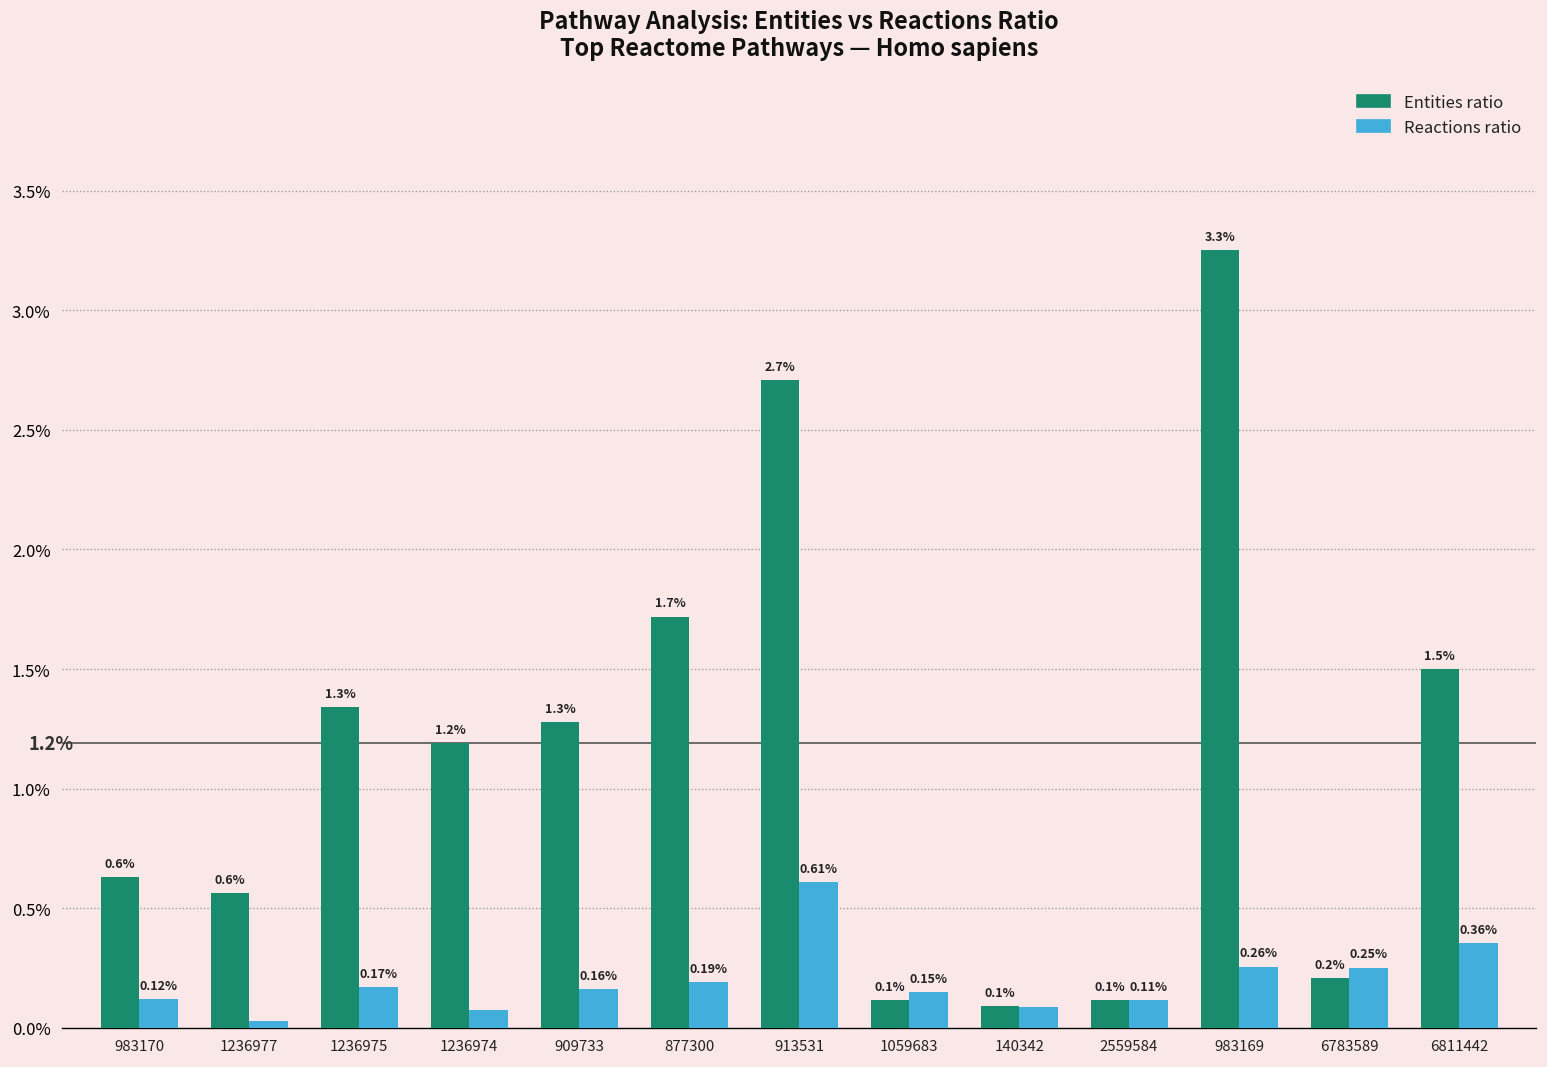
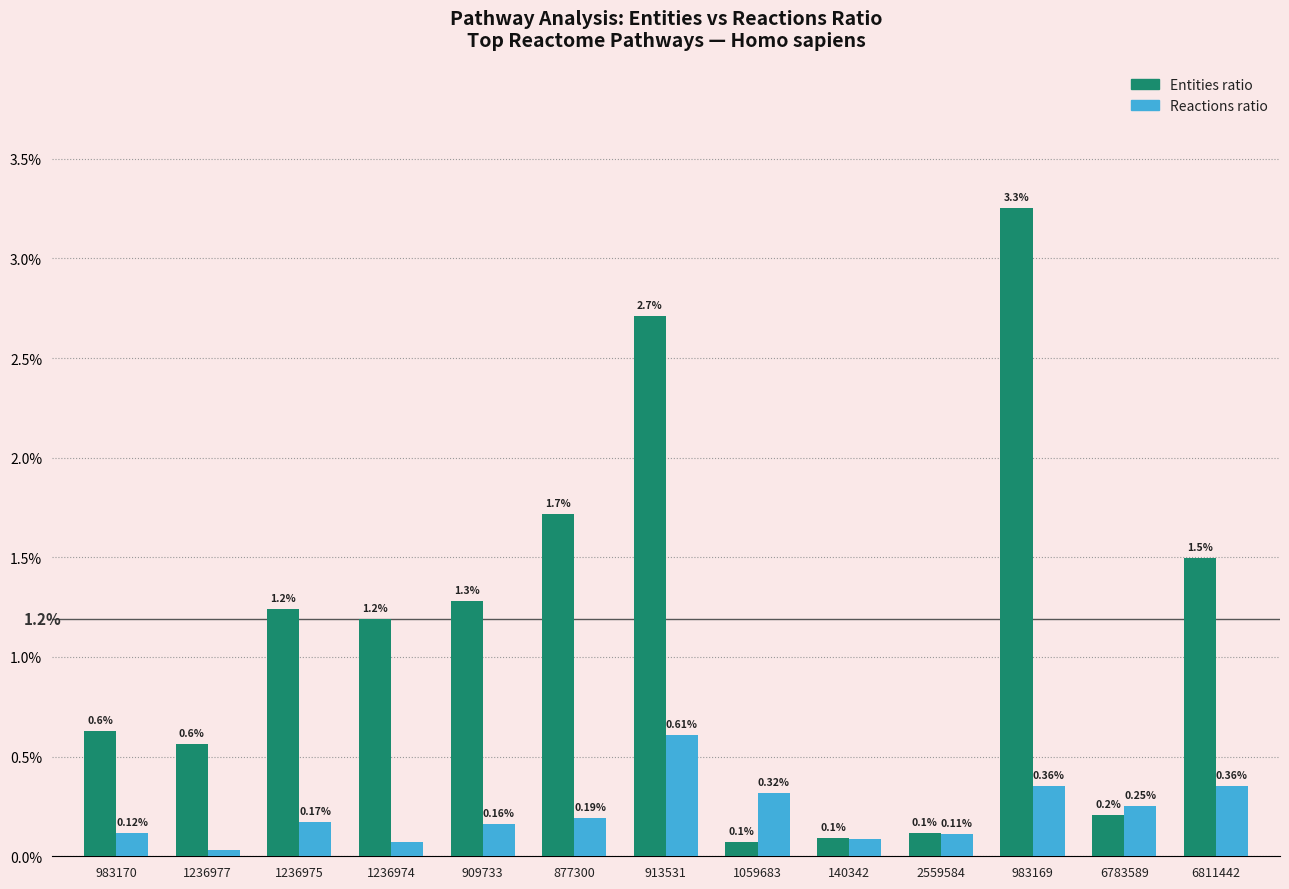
  {
    "Entities ratio": {
      "983170": "0.6%",
      "1236977": "0.6%",
-     "1236975": "1.3%",
+     "1236975": "1.2%",
      "1236974": "1.2%",
      "909733": "1.3%",
      "877300": "1.7%",
      "913531": "2.7%",
-     "1059683": "0.12%",
+     "1059683": "0.07%",
      "140342": "0.1%",
      "2559584": "0.1%",
      "983169": "3.3%",
      "6783589": "0.2%",
      "6811442": "1.5%"
    },
    "Reactions ratio": {
      "983170": "0.12%",
      "1236975": "0.17%",
      "909733": "0.16%",
      "877300": "0.19%",
      "913531": "0.61%",
-     "1059683": "0.15%",
+     "1059683": "0.32%",
      "2559584": "0.11%",
-     "983169": "0.26%",
+     "983169": "0.36%",
      "6783589": "0.25%",
      "6811442": "0.36%"
    }
  }
